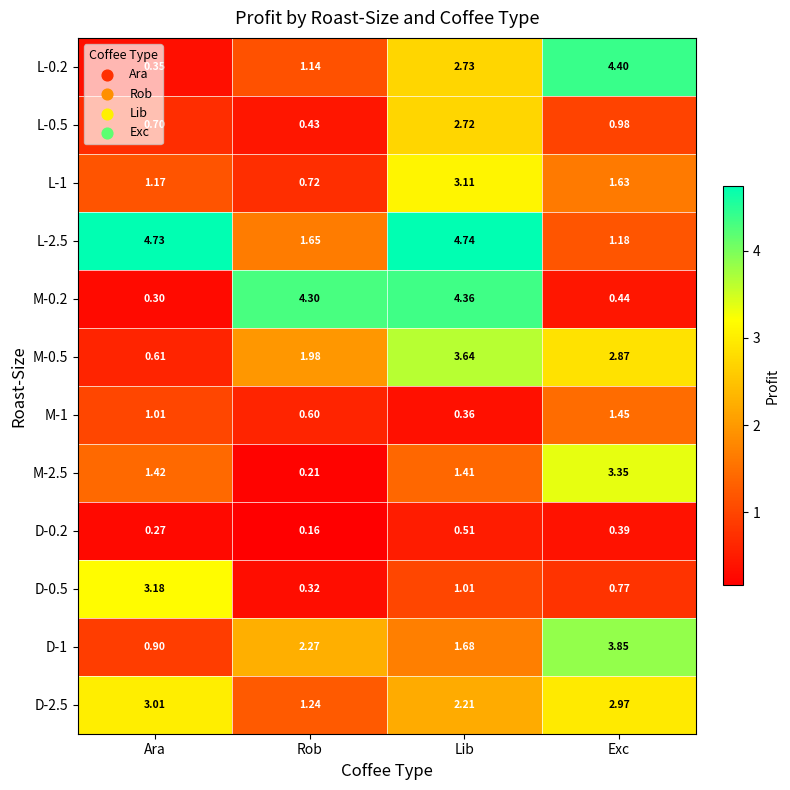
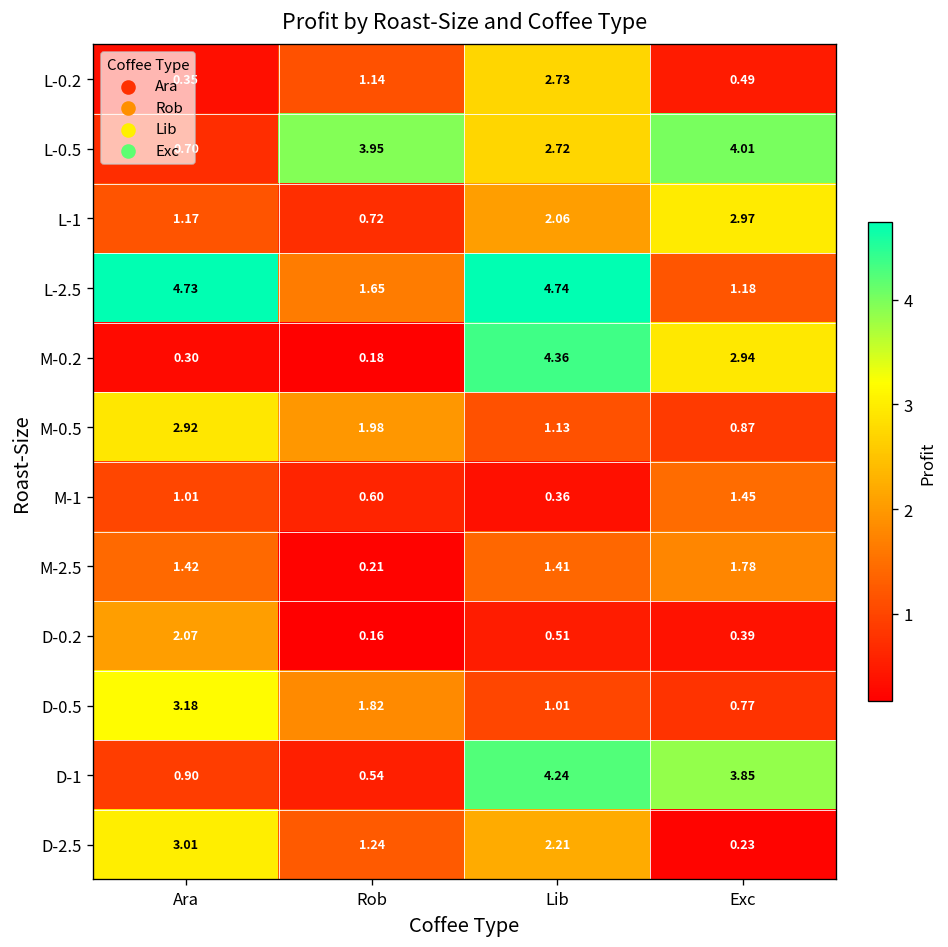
  {
    "L-0.2": {
      "Rob": 1.14,
      "Lib": 2.73,
-     "Exc": 4.40
+     "Exc": 0.49
    },
    "L-0.5": {
-     "Rob": 0.43,
+     "Rob": 3.95,
      "Lib": 2.72,
-     "Exc": 0.98
+     "Exc": 4.01
    },
    "L-1": {
      "Ara": 1.17,
      "Rob": 0.72,
-     "Lib": 3.11,
-     "Exc": 1.63
+     "Lib": 2.06,
+     "Exc": 2.97
    },
    "L-2.5": {
      "Ara": 4.73,
      "Rob": 1.65,
      "Lib": 4.74,
      "Exc": 1.18
    },
    "M-0.2": {
      "Ara": 0.30,
-     "Rob": 4.30,
+     "Rob": 0.18,
      "Lib": 4.36,
-     "Exc": 0.44
+     "Exc": 2.94
    },
    "M-0.5": {
-     "Ara": 0.61,
+     "Ara": 2.92,
      "Rob": 1.98,
-     "Lib": 3.64,
-     "Exc": 2.87
+     "Lib": 1.13,
+     "Exc": 0.87
    },
    "M-1": {
      "Ara": 1.01,
      "Rob": 0.60,
      "Lib": 0.36,
      "Exc": 1.45
    },
    "M-2.5": {
      "Ara": 1.42,
      "Rob": 0.21,
      "Lib": 1.41,
-     "Exc": 3.35
+     "Exc": 1.78
    },
    "D-0.2": {
-     "Ara": 0.27,
+     "Ara": 2.07,
      "Rob": 0.16,
      "Lib": 0.51,
      "Exc": 0.39
    },
    "D-0.5": {
      "Ara": 3.18,
-     "Rob": 0.32,
+     "Rob": 1.82,
      "Lib": 1.01,
      "Exc": 0.77
    },
    "D-1": {
      "Ara": 0.90,
-     "Rob": 2.27,
-     "Lib": 1.68,
+     "Rob": 0.54,
+     "Lib": 4.24,
      "Exc": 3.85
    },
    "D-2.5": {
      "Ara": 3.01,
      "Rob": 1.24,
      "Lib": 2.21,
-     "Exc": 2.97
+     "Exc": 0.23
    }
  }
